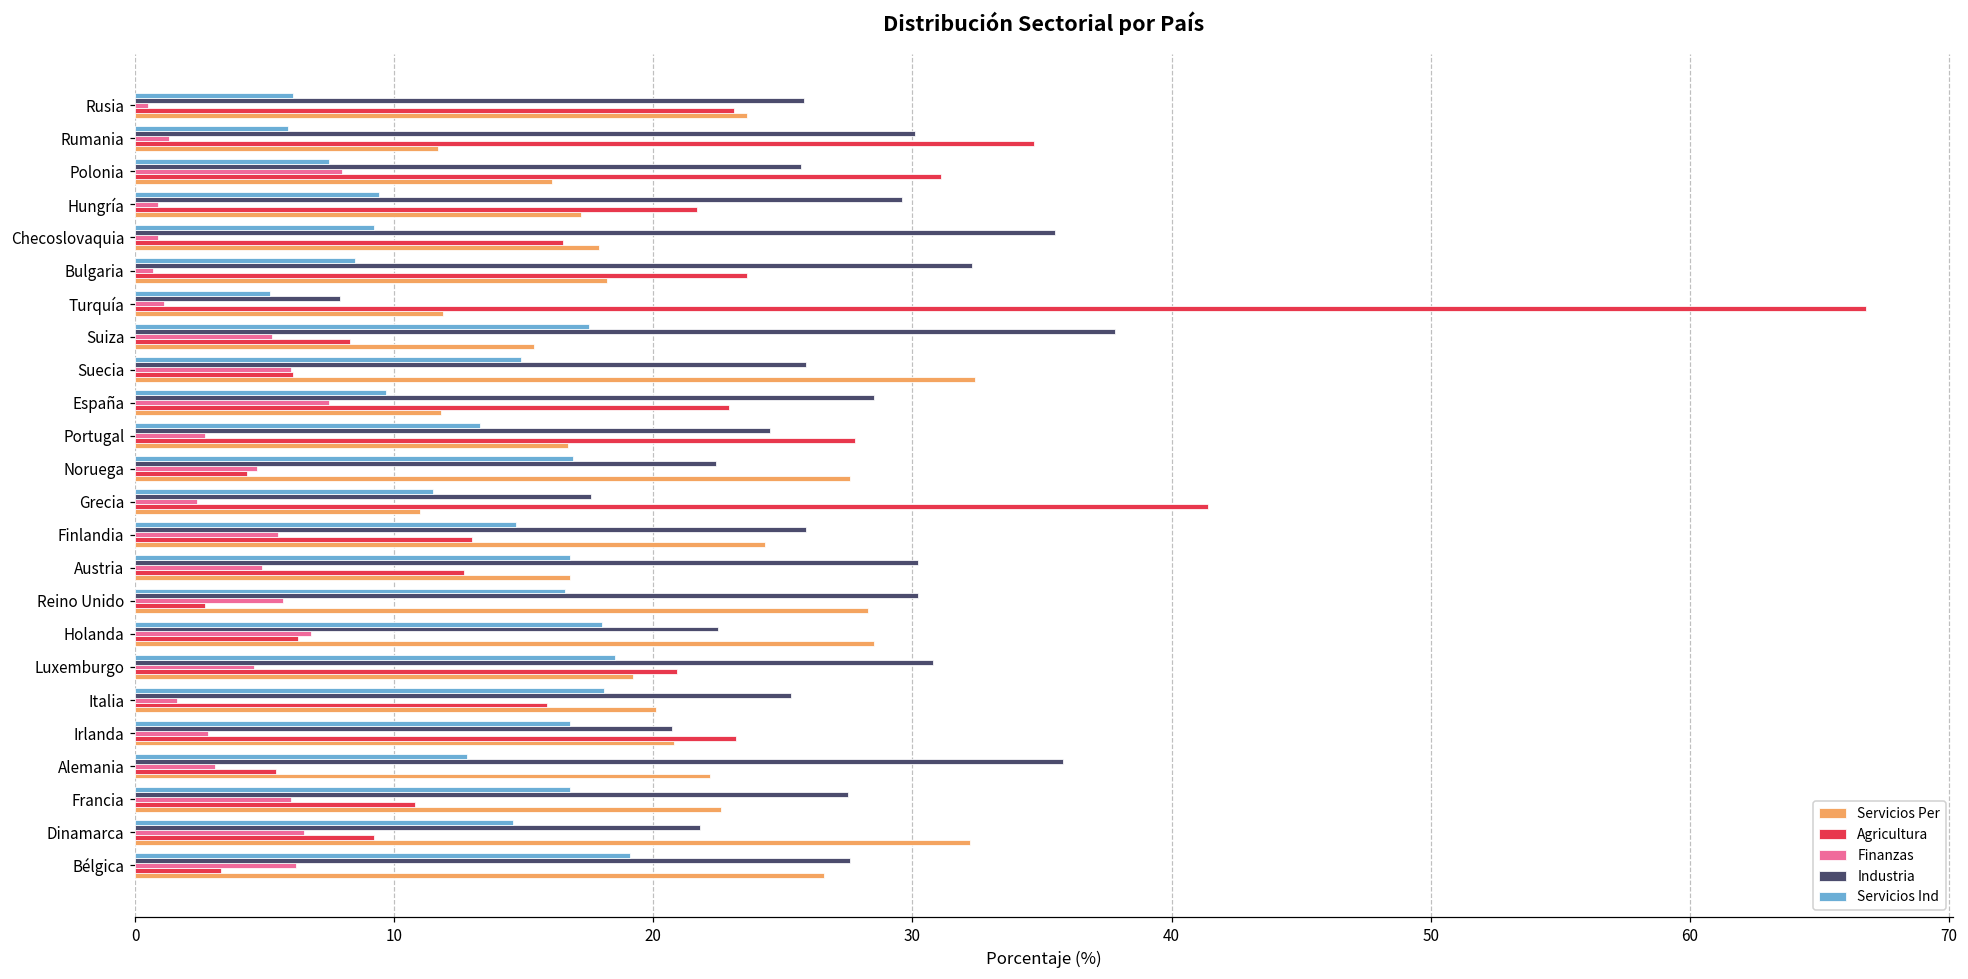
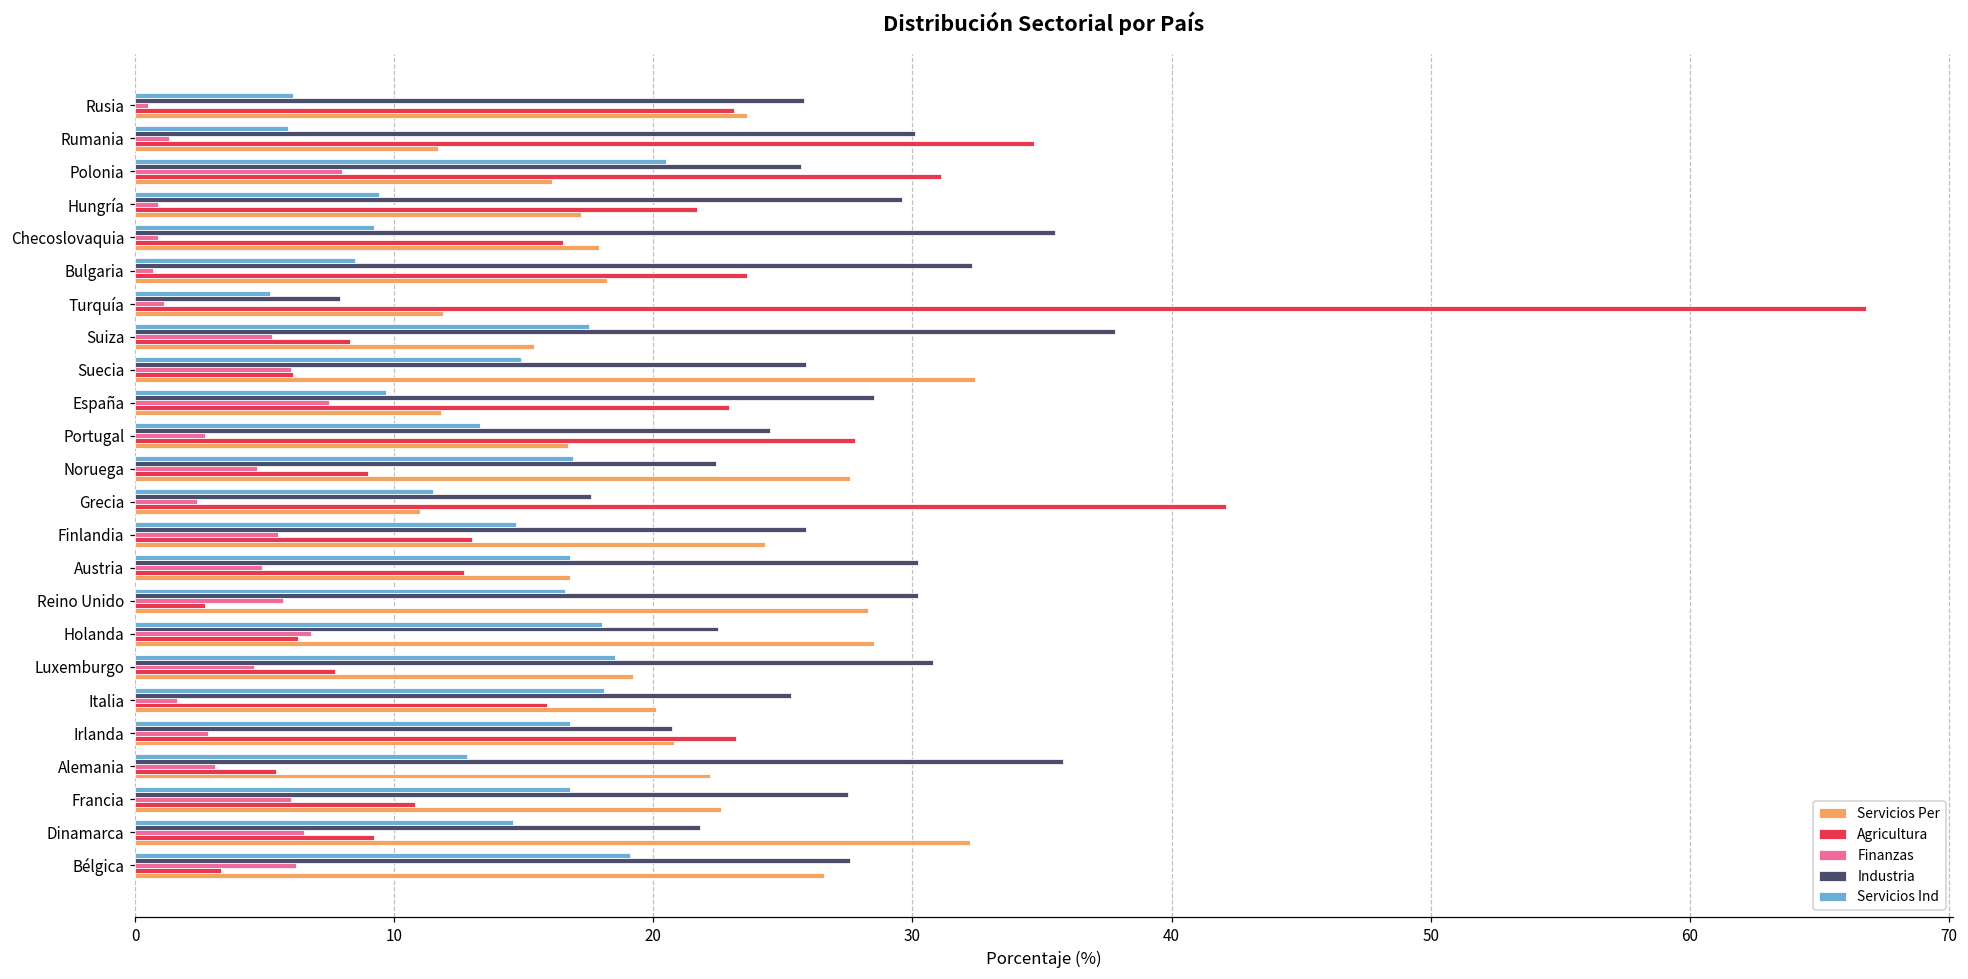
  {
    "Servicios Per": {
      "Rusia": 23.6,
      "Rumania": 11.7,
      "Polonia": 16.1,
      "Hungría": 17.2,
      "Checoslovaquia": 17.9,
      "Bulgaria": 18.2,
      "Turquía": 11.9,
      "Suiza": 15.4,
      "Suecia": 32.4,
      "España": 11.8,
      "Portugal": 16.7,
      "Noruega": 27.6,
      "Grecia": 11.0,
      "Finlandia": 24.3,
      "Austria": 16.8,
      "Reino Unido": 28.3,
      "Holanda": 28.5,
      "Luxemburgo": 19.2,
      "Italia": 20.1,
      "Irlanda": 20.8,
      "Alemania": 22.2,
      "Francia": 22.6,
      "Dinamarca": 32.2,
      "Bélgica": 26.6
    },
    "Agricultura": {
      "Rusia": 23.1,
      "Rumania": 34.7,
      "Polonia": 31.1,
      "Hungría": 21.7,
      "Checoslovaquia": 16.5,
      "Bulgaria": 23.6,
      "Turquía": 66.8,
      "Suiza": 8.3,
      "Suecia": 6.1,
      "España": 22.9,
      "Portugal": 27.8,
-     "Noruega": 4.3,
-     "Grecia": 41.4,
+     "Noruega": 9.0,
+     "Grecia": 42.1,
      "Finlandia": 13.0,
      "Austria": 12.7,
      "Reino Unido": 2.7,
      "Holanda": 6.3,
-     "Luxemburgo": 20.9,
+     "Luxemburgo": 7.7,
      "Italia": 15.9,
      "Irlanda": 23.2,
      "Alemania": 5.5,
      "Francia": 10.8,
      "Dinamarca": 9.2,
      "Bélgica": 3.3
    },
    "Finanzas": {
      "Rusia": 0.5,
      "Rumania": 1.3,
      "Polonia": 8.0,
      "Hungría": 0.9,
      "Checoslovaquia": 0.9,
      "Bulgaria": 0.7,
      "Turquía": 1.1,
      "Suiza": 5.3,
      "Suecia": 6.0,
      "España": 7.5,
      "Portugal": 2.7,
      "Noruega": 4.7,
      "Grecia": 2.4,
      "Finlandia": 5.5,
      "Austria": 4.9,
      "Reino Unido": 5.7,
      "Holanda": 6.8,
      "Luxemburgo": 4.6,
      "Italia": 1.6,
      "Irlanda": 2.8,
      "Alemania": 3.1,
      "Francia": 6.0,
      "Dinamarca": 6.5,
      "Bélgica": 6.2
    },
    "Industria": {
      "Rusia": 25.8,
      "Rumania": 30.1,
      "Polonia": 25.7,
      "Hungría": 29.6,
      "Checoslovaquia": 35.5,
      "Bulgaria": 32.3,
      "Turquía": 7.9,
      "Suiza": 37.8,
      "Suecia": 25.9,
      "España": 28.5,
      "Portugal": 24.5,
      "Noruega": 22.4,
      "Grecia": 17.6,
      "Finlandia": 25.9,
      "Austria": 30.2,
      "Reino Unido": 30.2,
      "Holanda": 22.5,
      "Luxemburgo": 30.8,
      "Italia": 25.3,
      "Irlanda": 20.7,
      "Alemania": 35.8,
      "Francia": 27.5,
      "Dinamarca": 21.8,
      "Bélgica": 27.6
    },
    "Servicios Ind": {
      "Rusia": 6.1,
      "Rumania": 5.9,
-     "Polonia": 7.5,
+     "Polonia": 20.5,
      "Hungría": 9.4,
      "Checoslovaquia": 9.2,
      "Bulgaria": 8.5,
      "Turquía": 5.2,
      "Suiza": 17.5,
      "Suecia": 14.9,
      "España": 9.7,
      "Portugal": 13.3,
      "Noruega": 16.9,
      "Grecia": 11.5,
      "Finlandia": 14.7,
      "Austria": 16.8,
      "Reino Unido": 16.6,
      "Holanda": 18.0,
      "Luxemburgo": 18.5,
      "Italia": 18.1,
      "Irlanda": 16.8,
      "Alemania": 12.8,
      "Francia": 16.8,
      "Dinamarca": 14.6,
      "Bélgica": 19.1
    }
  }
